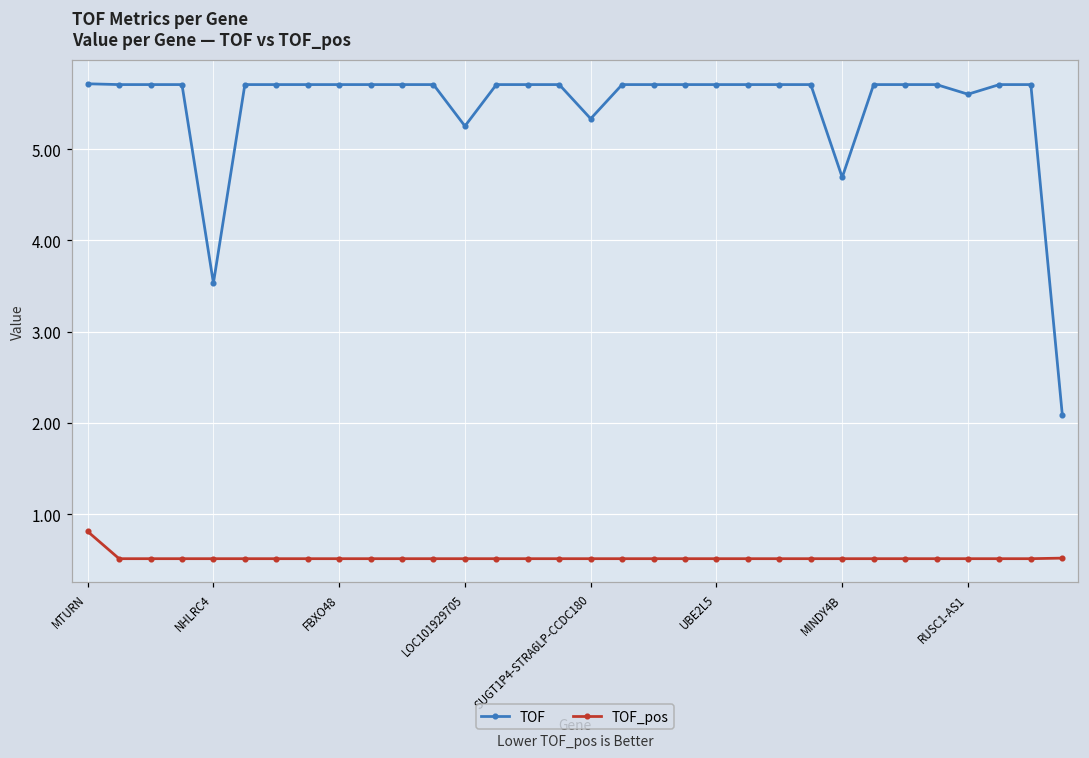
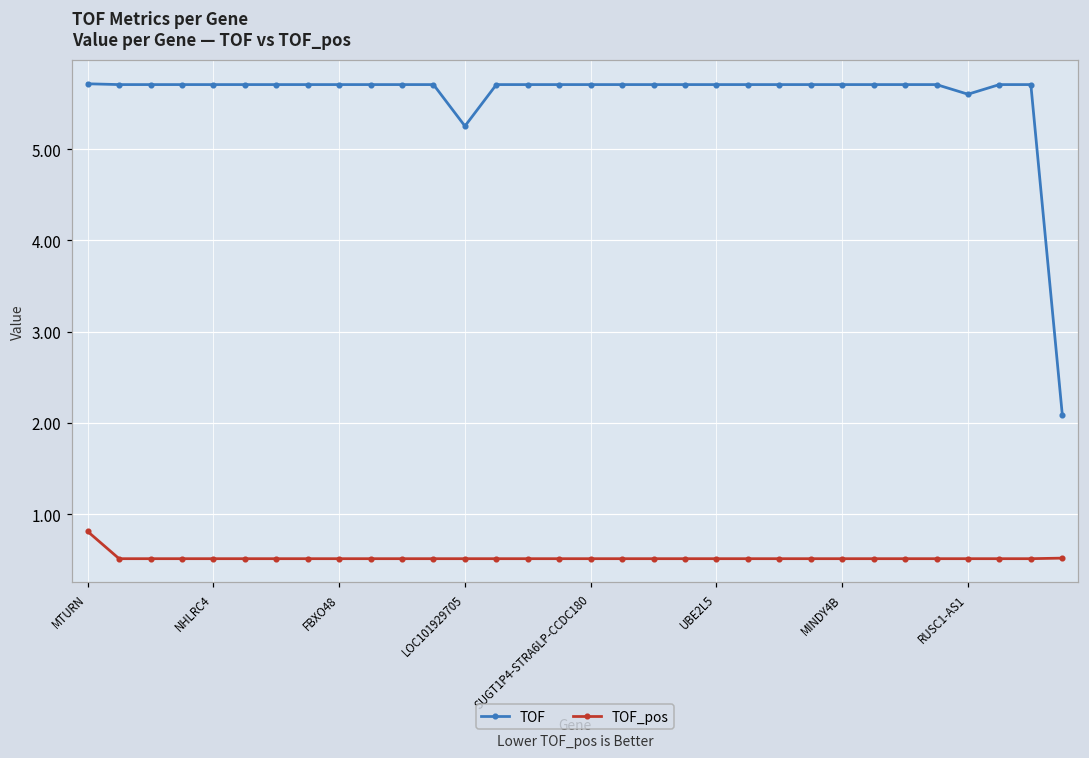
  {
    "TOF": {
      "MTURN": 5.7,
-     "NHLRC4": 3.5,
+     "NHLRC4": 5.7,
      "FBXO48": 5.7,
      "LOC101929705": 5.3,
-     "SUGT1P4-STRA6LP-CCDC180": 5.3,
+     "SUGT1P4-STRA6LP-CCDC180": 5.7,
      "UBE2L5": 5.7,
-     "MINDY4B": 4.7,
+     "MINDY4B": 5.7,
      "RUSC1-AS1": 5.6
    },
    "TOF_pos": {
      "MTURN": 0.8,
      "NHLRC4": 0.5,
      "FBXO48": 0.5,
      "LOC101929705": 0.5,
      "SUGT1P4-STRA6LP-CCDC180": 0.5,
      "UBE2L5": 0.5,
      "MINDY4B": 0.5,
      "RUSC1-AS1": 0.5
    }
  }
